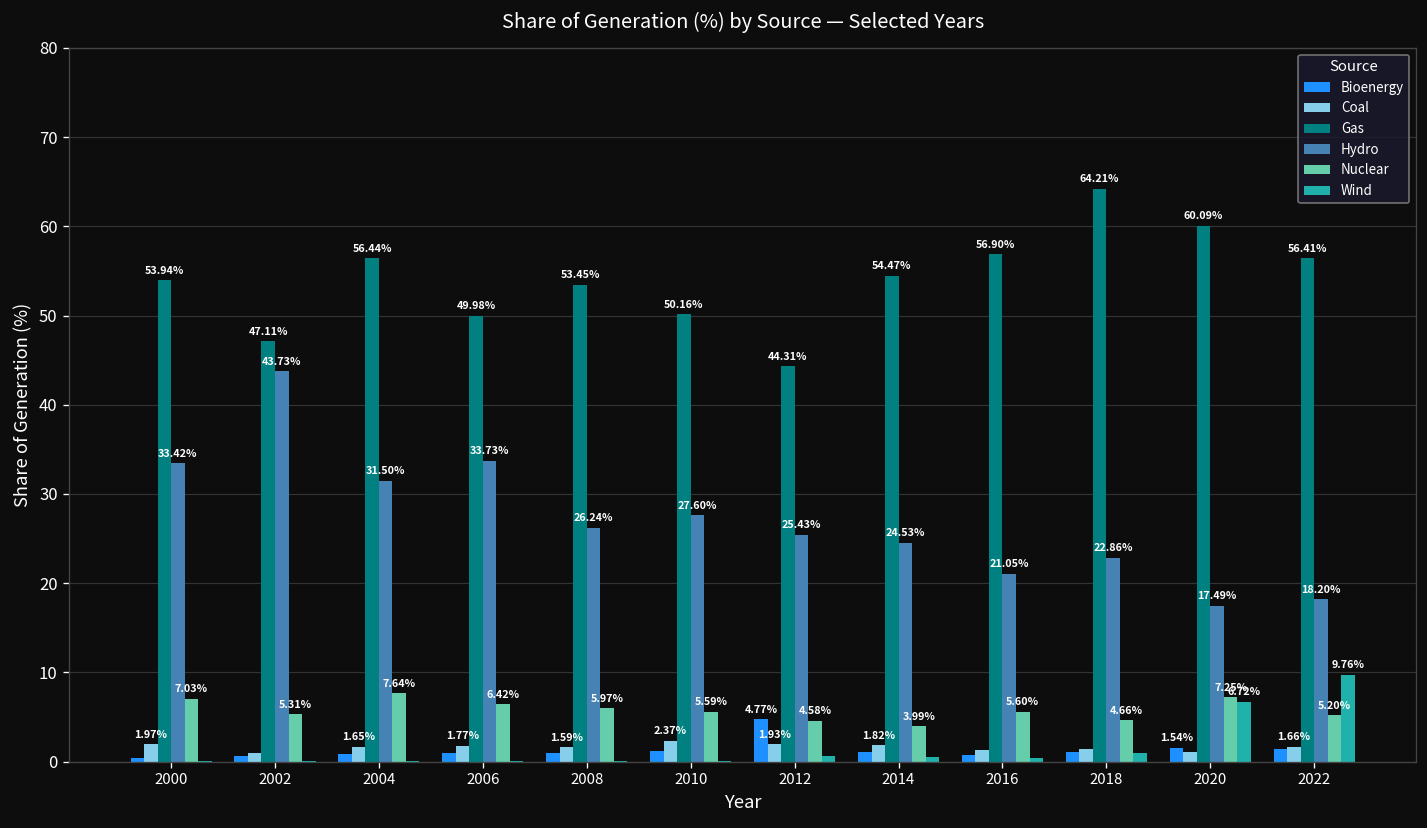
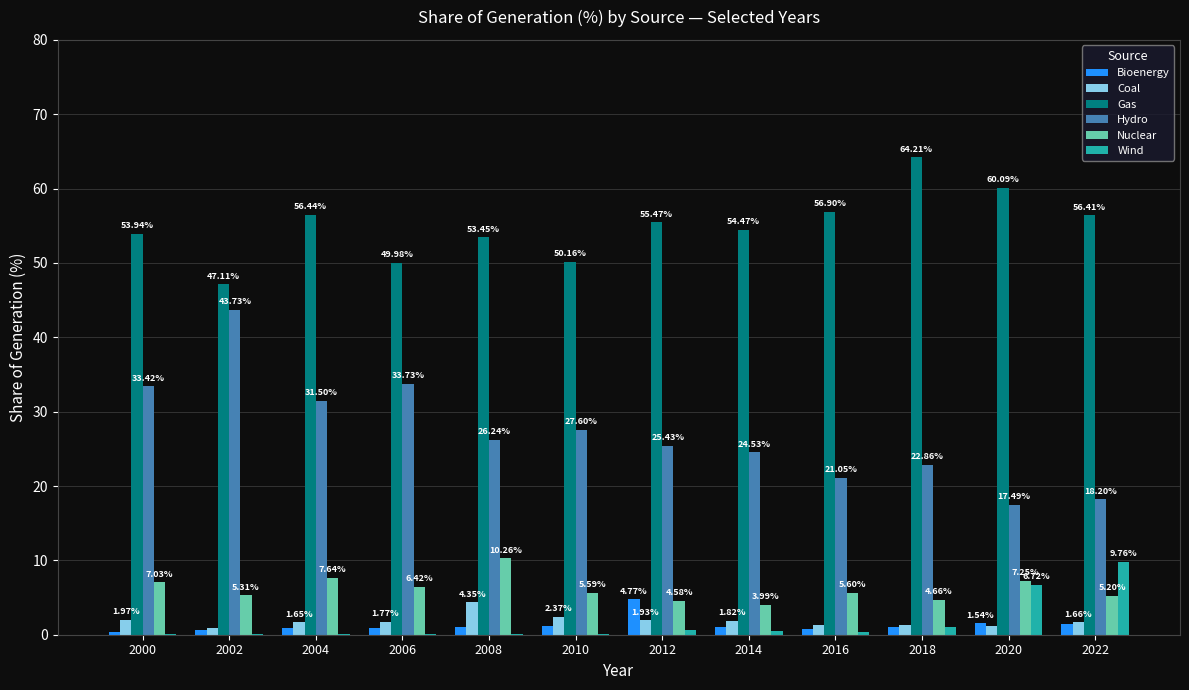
  {
    "Bioenergy": {
      "2012": "4.77%",
      "2020": "1.54%"
    },
    "Coal": {
      "2000": "1.97%",
      "2004": "1.65%",
      "2006": "1.77%",
-     "2008": "1.59%",
+     "2008": "4.35%",
      "2010": "2.37%",
      "2012": "1.93%",
      "2014": "1.82%",
      "2022": "1.66%"
    },
    "Gas": {
      "2000": "53.94%",
      "2002": "47.11%",
      "2004": "56.44%",
      "2006": "49.98%",
      "2008": "53.45%",
      "2010": "50.16%",
-     "2012": "44.31%",
+     "2012": "55.47%",
      "2014": "54.47%",
      "2016": "56.90%",
      "2018": "64.21%",
      "2020": "60.09%",
      "2022": "56.41%"
    },
    "Hydro": {
      "2000": "33.42%",
      "2002": "43.73%",
      "2004": "31.50%",
      "2006": "33.73%",
      "2008": "26.24%",
      "2010": "27.60%",
      "2012": "25.43%",
      "2014": "24.53%",
      "2016": "21.05%",
      "2018": "22.86%",
      "2020": "17.49%",
      "2022": "18.20%"
    },
    "Nuclear": {
      "2000": "7.03%",
      "2002": "5.31%",
      "2004": "7.64%",
      "2006": "6.42%",
-     "2008": "5.97%",
+     "2008": "10.26%",
      "2010": "5.59%",
      "2012": "4.58%",
      "2014": "3.99%",
      "2016": "5.60%",
      "2018": "4.66%",
      "2022": "5.20%"
    },
    "Wind": {
      "2022": "9.76%"
    }
  }
